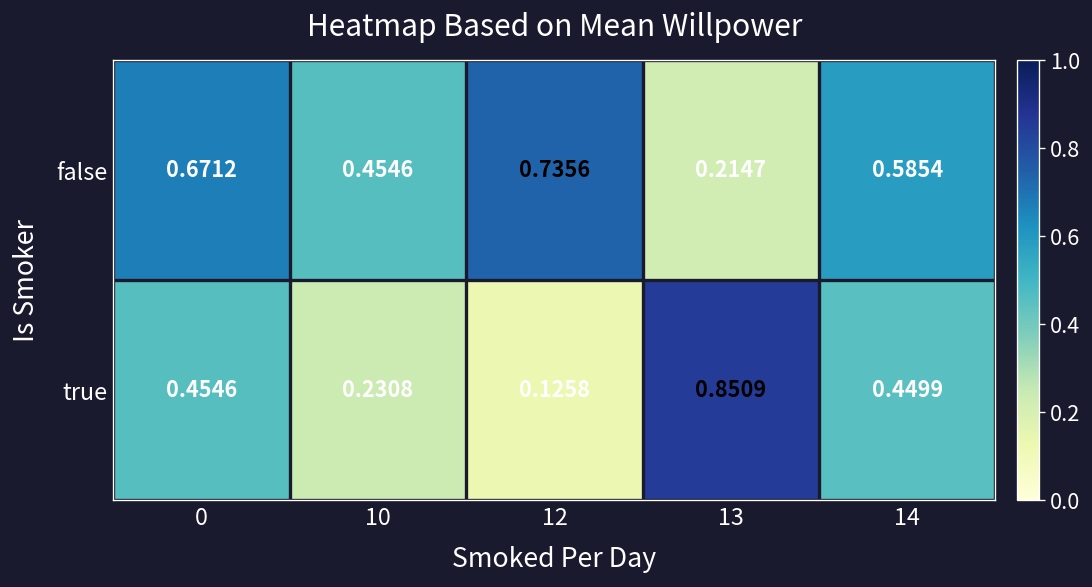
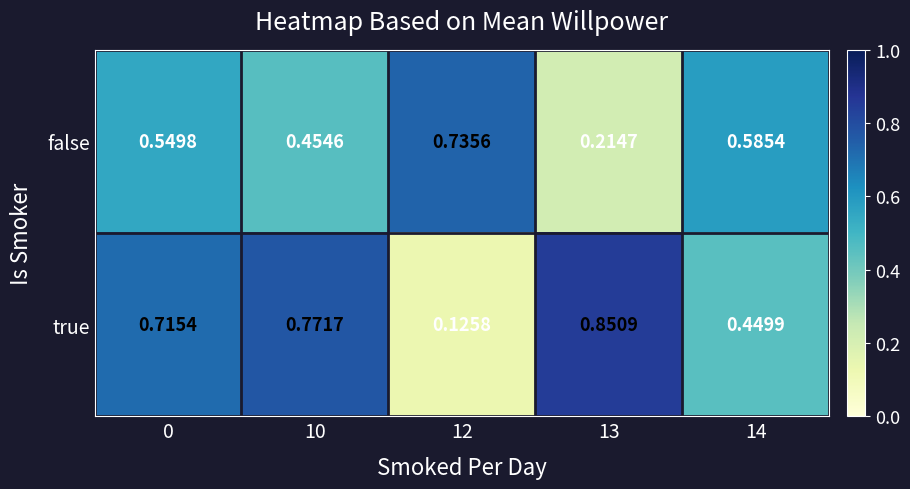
  {
    "false": {
-     "0": 0.6712,
+     "0": 0.5498,
      "10": 0.4546,
      "12": 0.7356,
      "13": 0.2147,
      "14": 0.5854
    },
    "true": {
-     "0": 0.4546,
-     "10": 0.2308,
+     "0": 0.7154,
+     "10": 0.7717,
      "12": 0.1258,
      "13": 0.8509,
      "14": 0.4499
    }
  }
